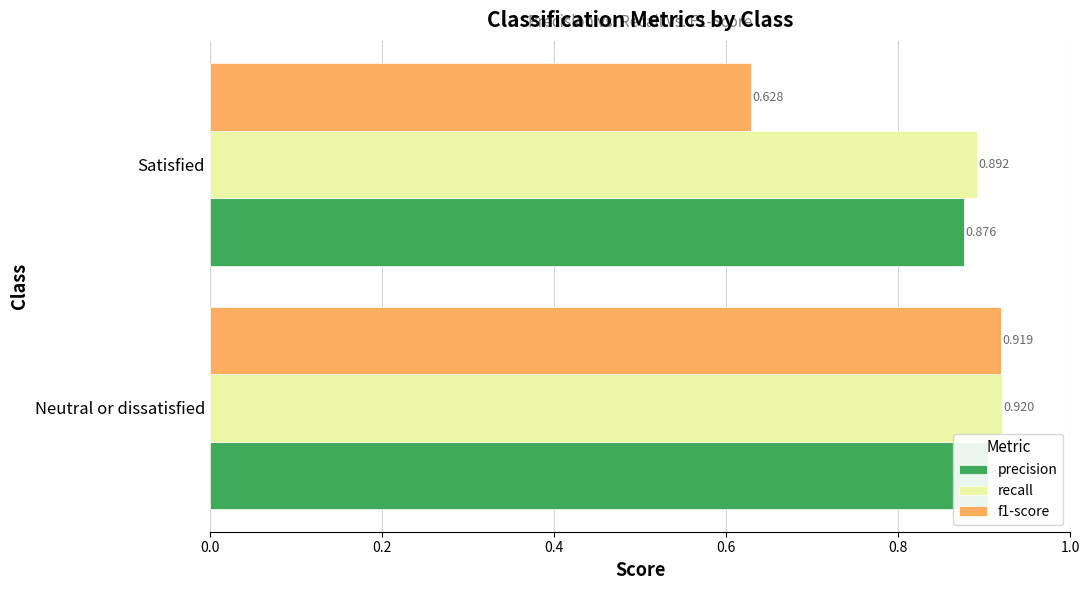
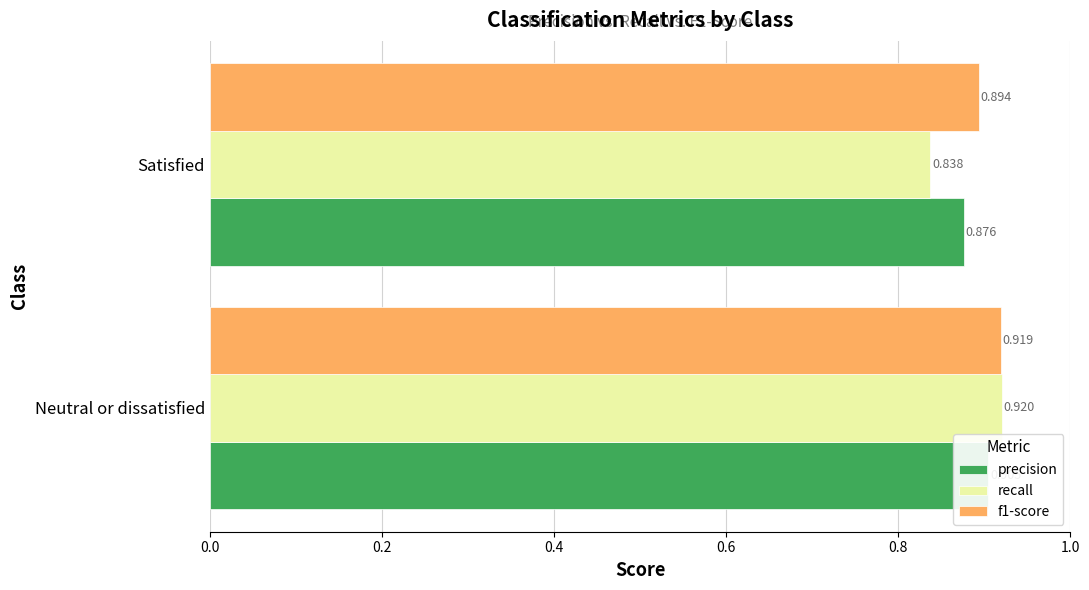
  {
    "precision": {
      "Satisfied": 0.876
    },
    "recall": {
-     "Satisfied": 0.892,
+     "Satisfied": 0.838,
      "Neutral or dissatisfied": 0.920
    },
    "f1-score": {
-     "Satisfied": 0.628,
+     "Satisfied": 0.894,
      "Neutral or dissatisfied": 0.919
    }
  }
